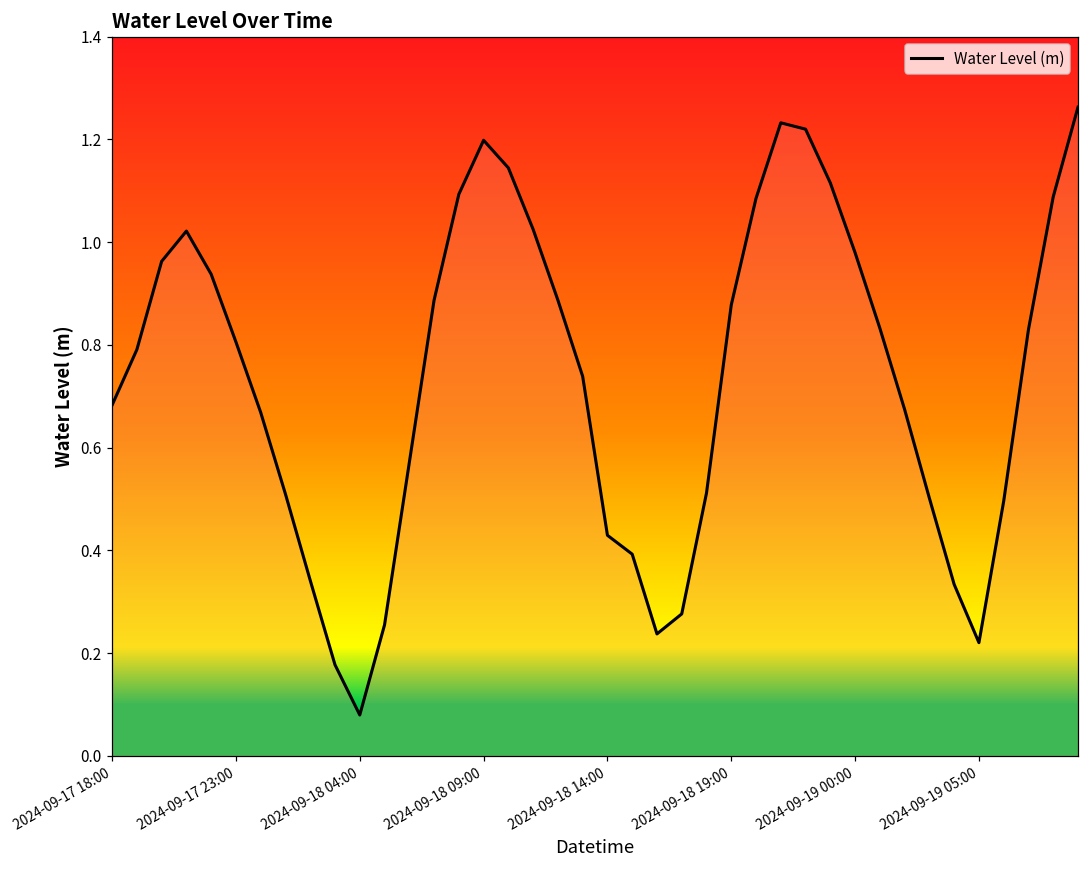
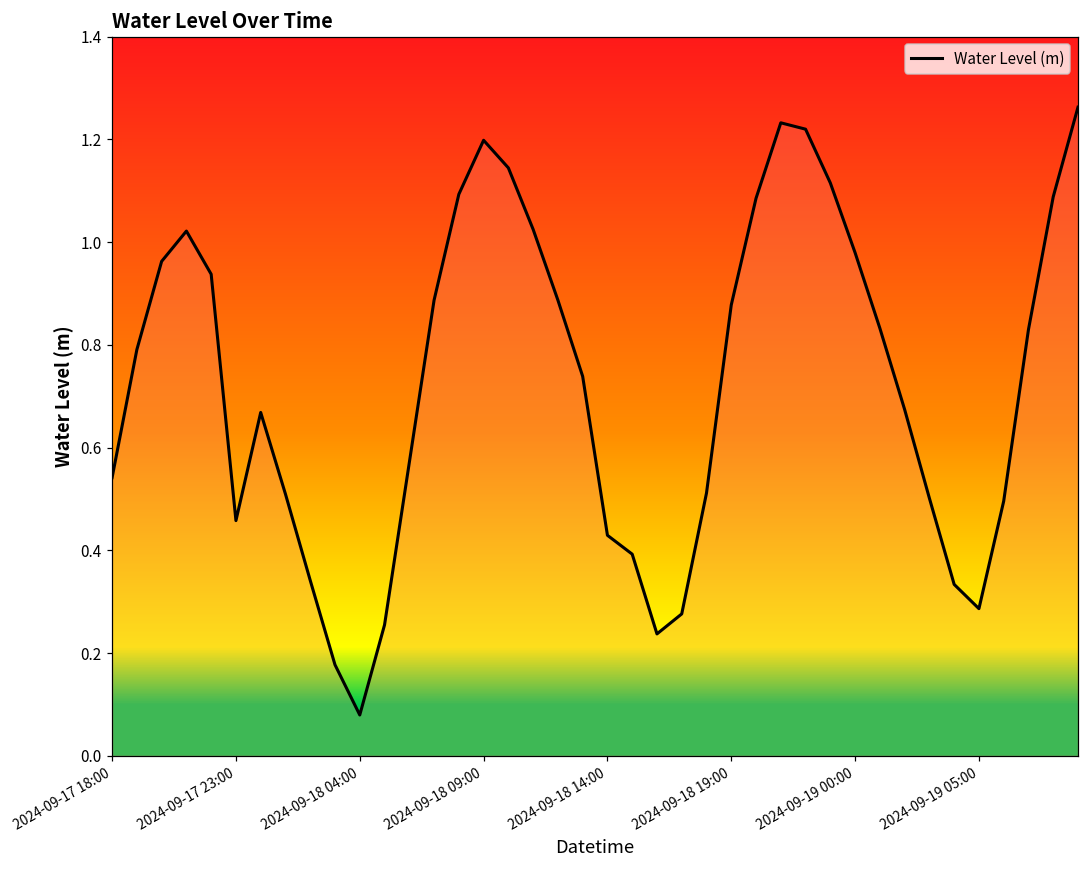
  {
-   "2024-09-17 18:00": 0.68,
-   "2024-09-17 23:00": 0.81,
+   "2024-09-17 18:00": 0.54,
+   "2024-09-17 23:00": 0.46,
    "2024-09-18 04:00": 0.08,
    "2024-09-18 09:00": 1.20,
    "2024-09-18 14:00": 0.43,
    "2024-09-18 19:00": 0.88,
    "2024-09-19 00:00": 0.98,
-   "2024-09-19 05:00": 0.22
+   "2024-09-19 05:00": 0.29
  }
